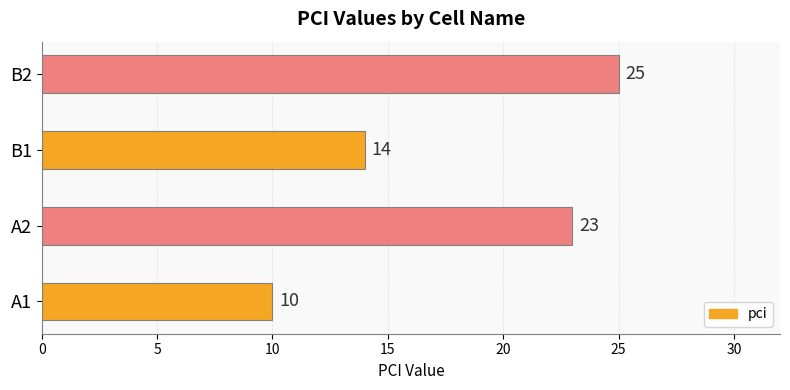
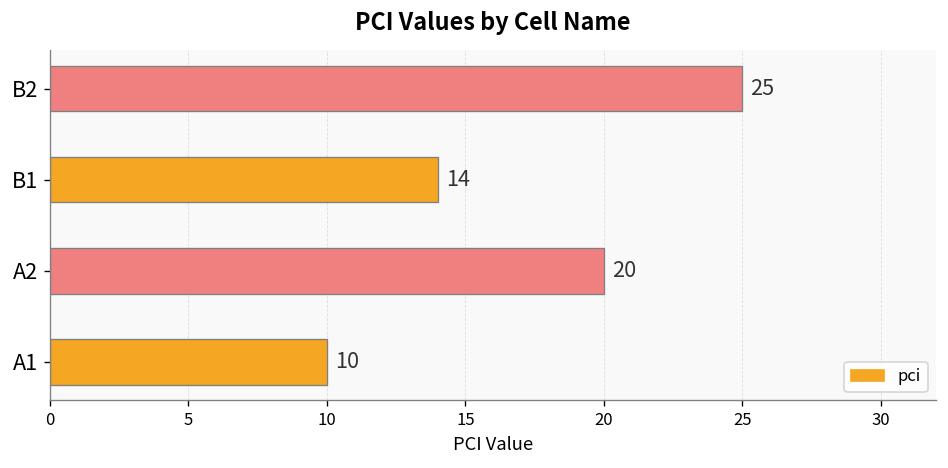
  {
    "B2": 25,
    "B1": 14,
-   "A2": 23,
+   "A2": 20,
    "A1": 10
  }
